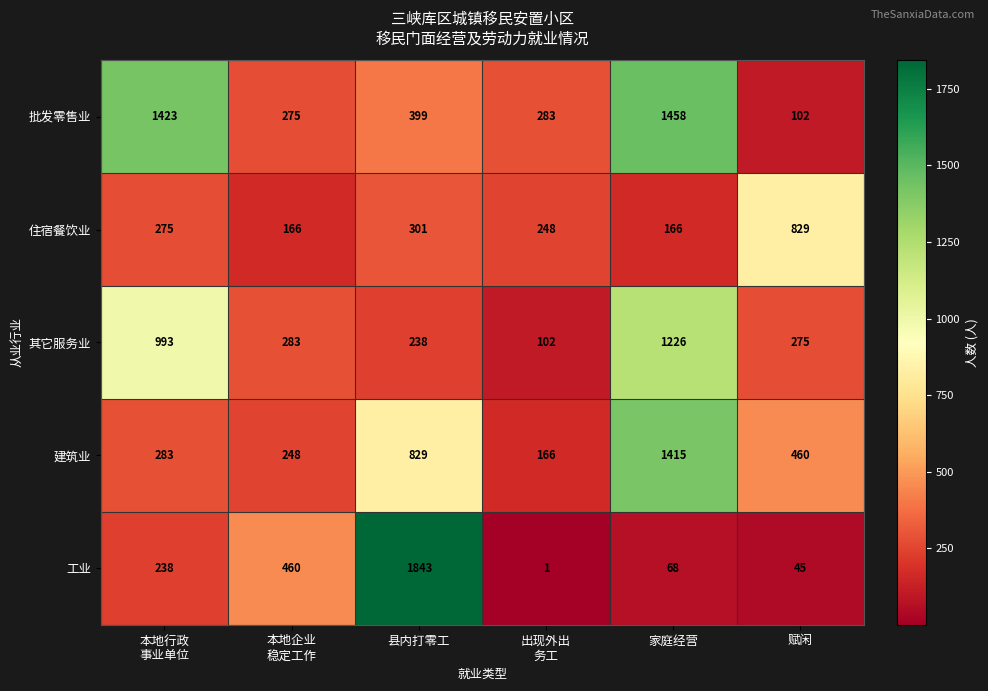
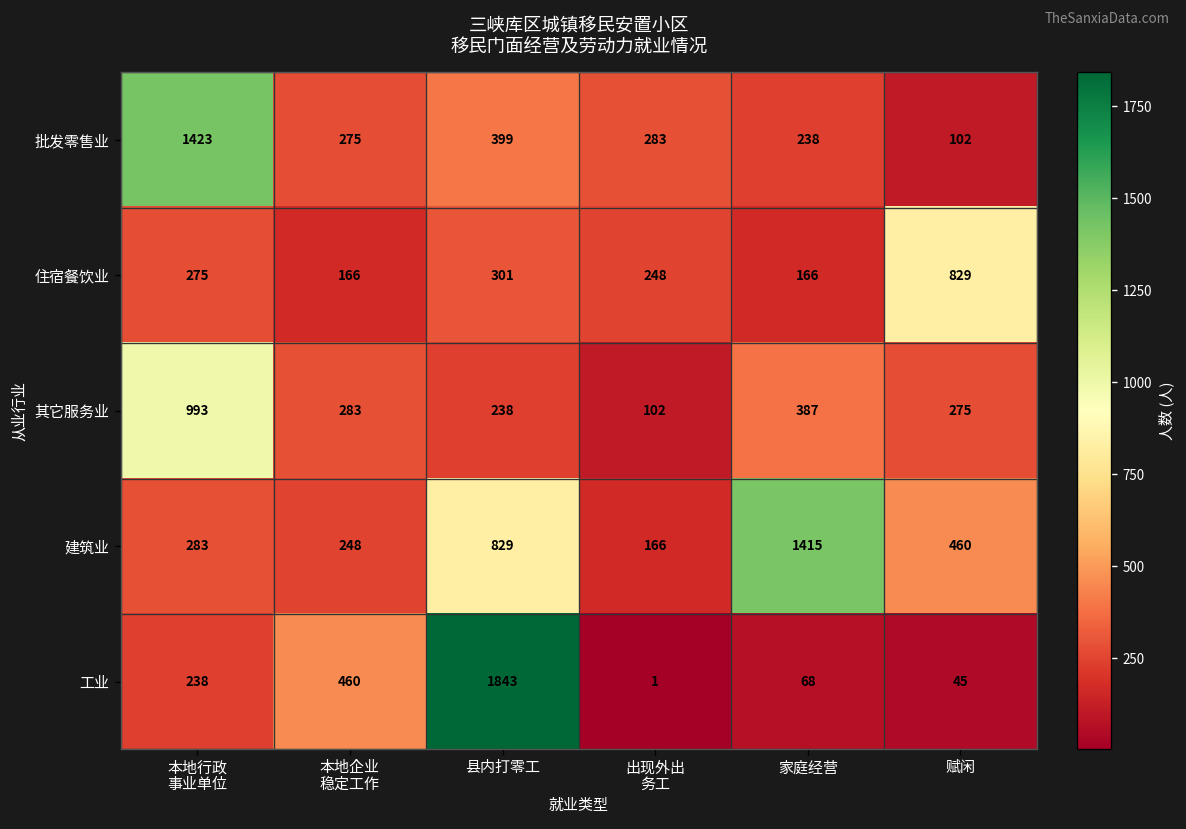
  {
    "批发零售业": {
      "本地行政 事业单位": 1423,
      "本地企业 稳定工作": 275,
      "县内打零工": 399,
      "出现外出 务工": 283,
-     "家庭经营": 1458,
+     "家庭经营": 238,
      "赋闲": 102
    },
    "住宿餐饮业": {
      "本地行政 事业单位": 275,
      "本地企业 稳定工作": 166,
      "县内打零工": 301,
      "出现外出 务工": 248,
      "家庭经营": 166,
      "赋闲": 829
    },
    "其它服务业": {
      "本地行政 事业单位": 993,
      "本地企业 稳定工作": 283,
      "县内打零工": 238,
      "出现外出 务工": 102,
-     "家庭经营": 1226,
+     "家庭经营": 387,
      "赋闲": 275
    },
    "建筑业": {
      "本地行政 事业单位": 283,
      "本地企业 稳定工作": 248,
      "县内打零工": 829,
      "出现外出 务工": 166,
      "家庭经营": 1415,
      "赋闲": 460
    },
    "工业": {
      "本地行政 事业单位": 238,
      "本地企业 稳定工作": 460,
      "县内打零工": 1843,
      "出现外出 务工": 1,
      "家庭经营": 68,
      "赋闲": 45
    }
  }
